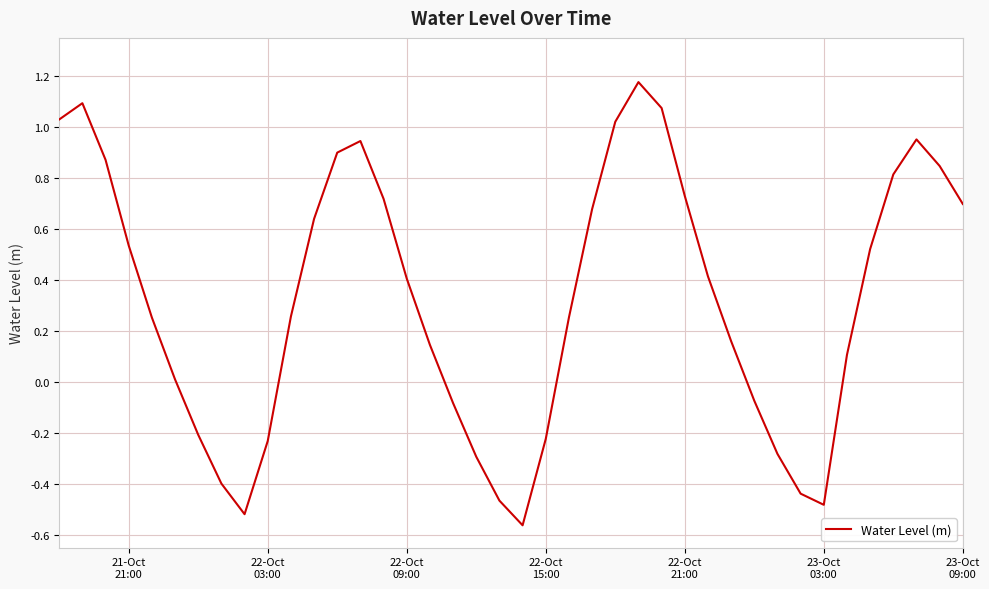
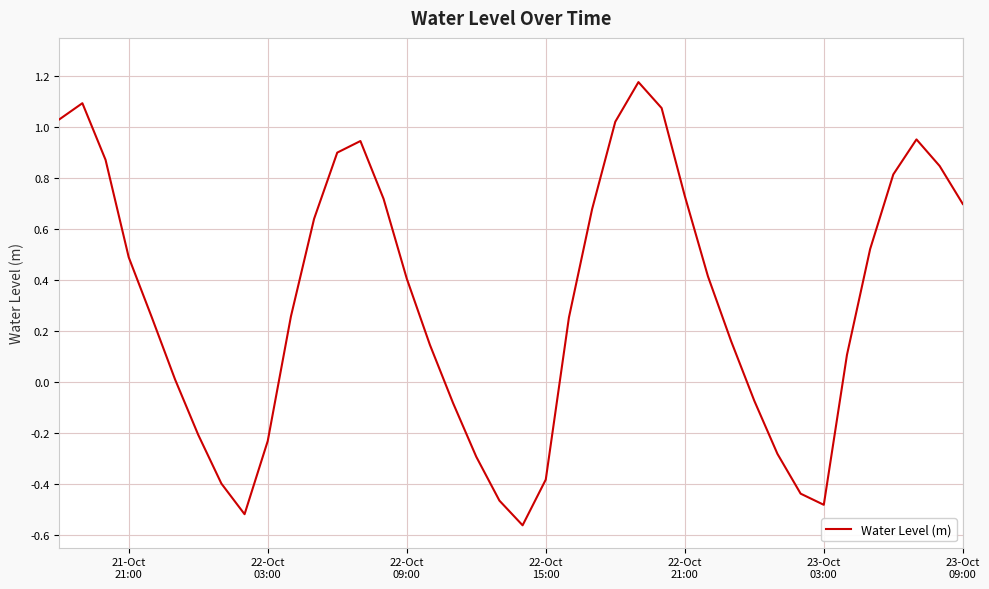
  {
-   "21-Oct 21:00": 0.54,
+   "21-Oct 21:00": 0.49,
    "22-Oct 03:00": -0.23,
    "22-Oct 09:00": 0.41,
-   "22-Oct 15:00": -0.22,
+   "22-Oct 15:00": -0.38,
    "22-Oct 21:00": 0.73,
    "23-Oct 03:00": -0.48,
    "23-Oct 09:00": 0.70
  }
